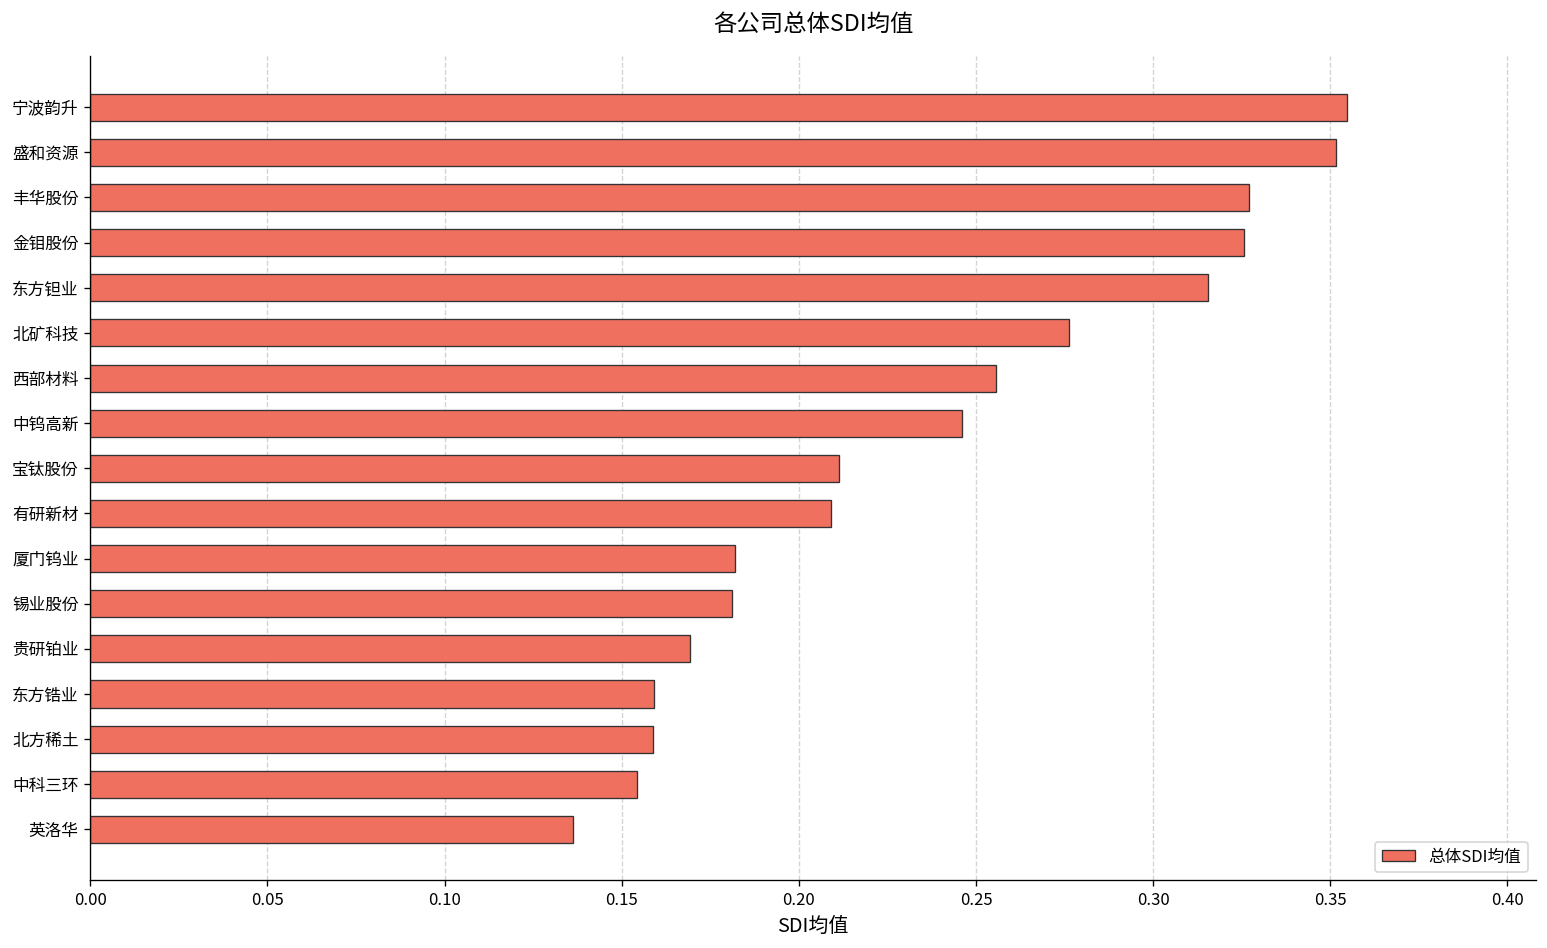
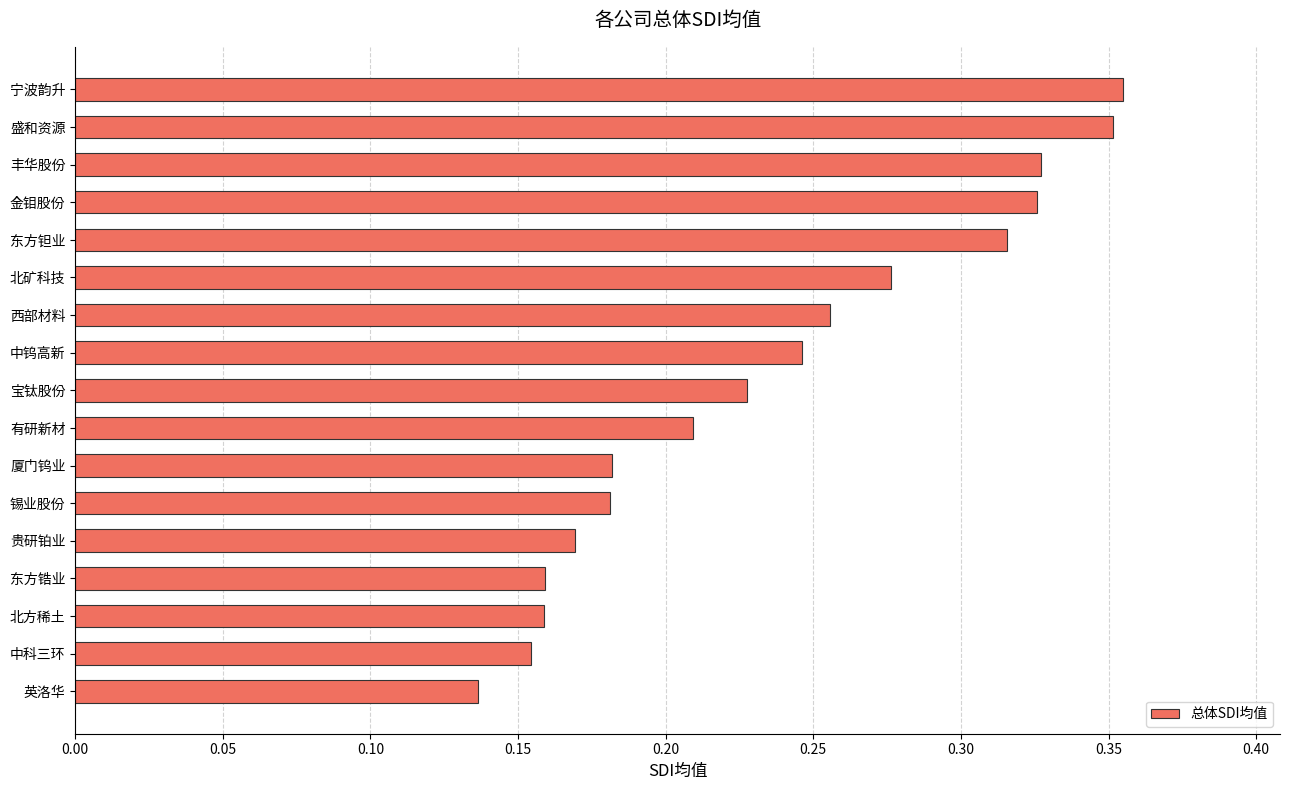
  {
    "宁波韵升": 0.355,
    "盛和资源": 0.352,
    "丰华股份": 0.327,
    "金钼股份": 0.326,
    "东方钽业": 0.315,
    "北矿科技": 0.276,
    "西部材料": 0.256,
    "中钨高新": 0.246,
-   "宝钛股份": 0.211,
+   "宝钛股份": 0.228,
    "有研新材": 0.209,
    "厦门钨业": 0.182,
    "锡业股份": 0.181,
    "贵研铂业": 0.169,
    "东方锆业": 0.159,
    "北方稀土": 0.159,
    "中科三环": 0.154,
    "英洛华": 0.136
  }
